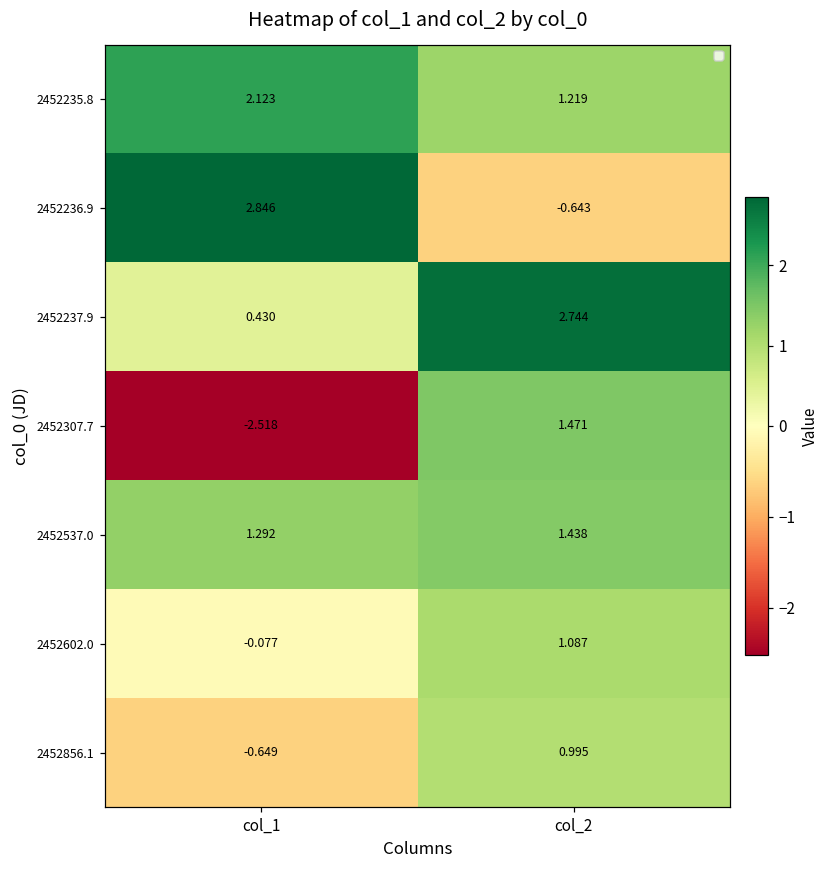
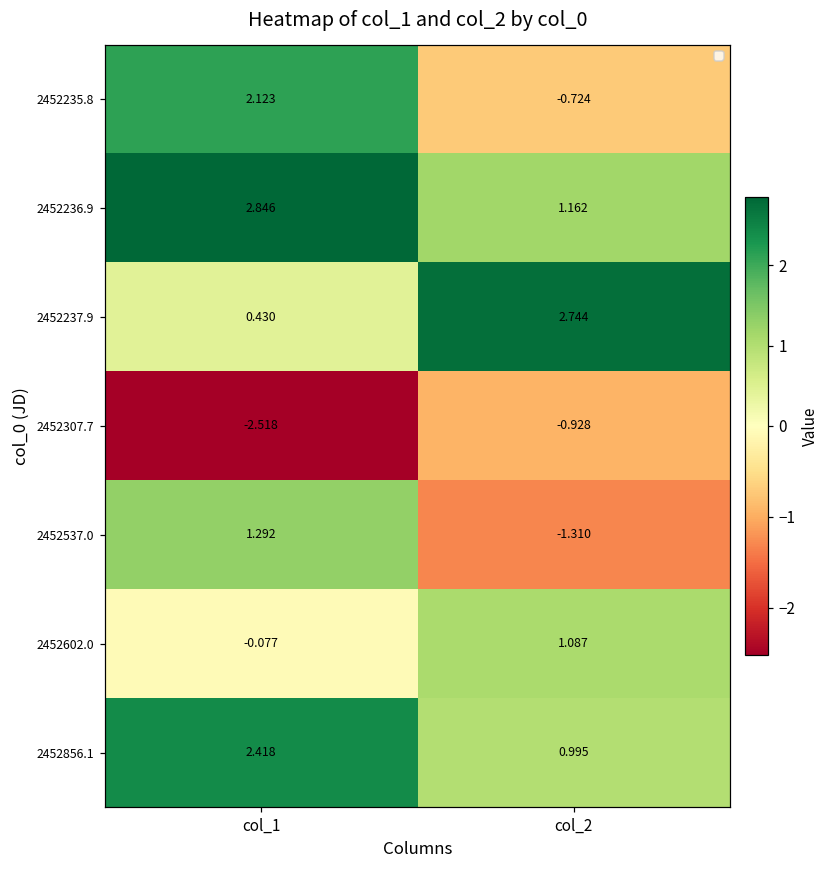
  {
    "2452235.8": {
      "col_1": 2.123,
-     "col_2": 1.219
+     "col_2": -0.724
    },
    "2452236.9": {
      "col_1": 2.846,
-     "col_2": -0.643
+     "col_2": 1.162
    },
    "2452237.9": {
      "col_1": 0.430,
      "col_2": 2.744
    },
    "2452307.7": {
      "col_1": -2.518,
-     "col_2": 1.471
+     "col_2": -0.928
    },
    "2452537.0": {
      "col_1": 1.292,
-     "col_2": 1.438
+     "col_2": -1.310
    },
    "2452602.0": {
      "col_1": -0.077,
      "col_2": 1.087
    },
    "2452856.1": {
-     "col_1": -0.649,
+     "col_1": 2.418,
      "col_2": 0.995
    }
  }
